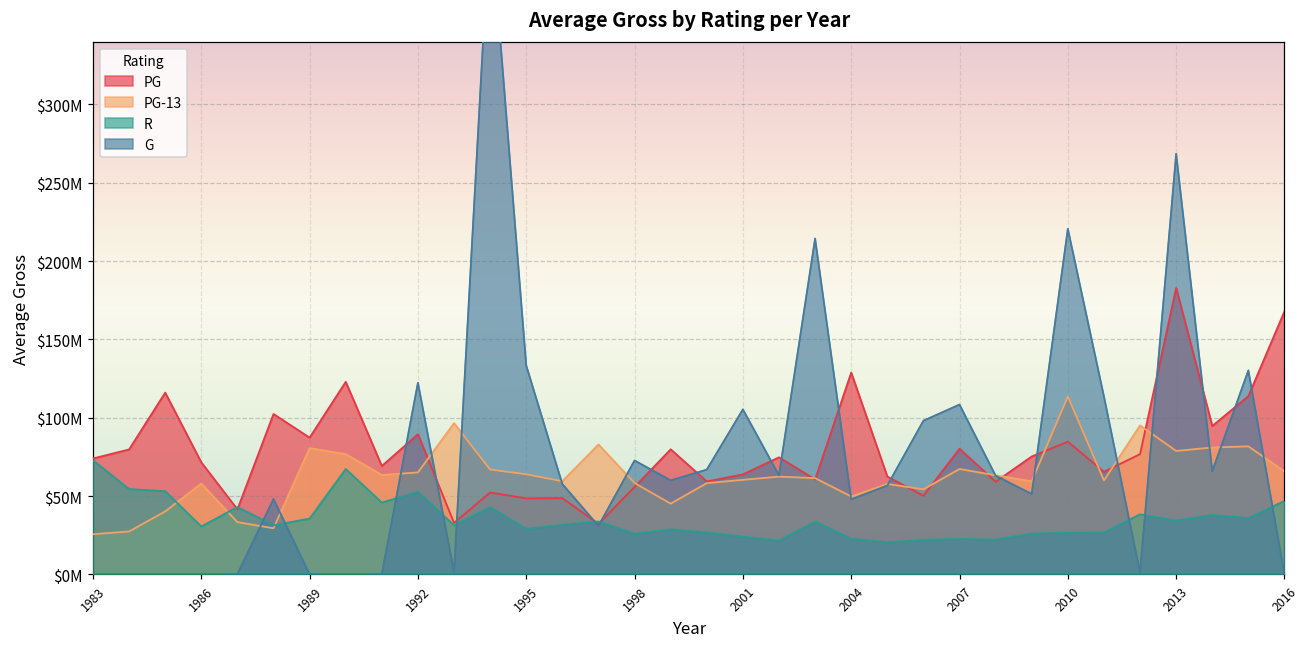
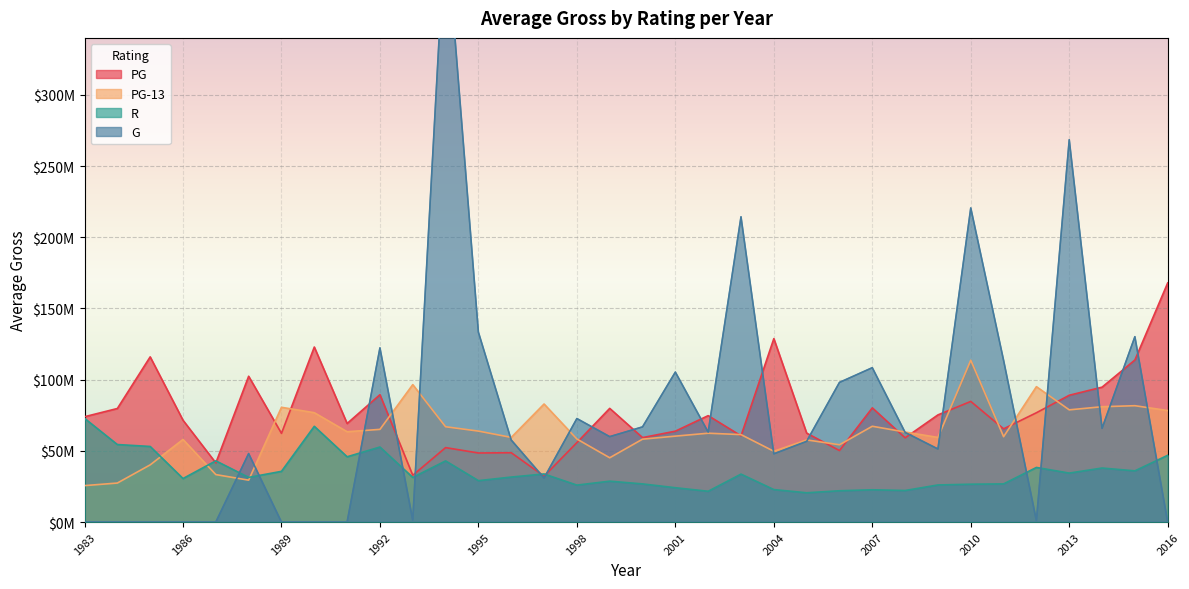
  {
    "PG": {
      "1986": "$72000000",
-     "1989": "$87000000",
+     "1989": "$62000000",
      "1992": "$89000000",
      "1995": "$49000000",
      "1998": "$56000000",
      "2001": "$64000000",
      "2004": "$129000000",
      "2007": "$80000000",
      "2010": "$85000000",
-     "2013": "$183000000",
+     "2013": "$89000000",
      "2016": "$168000000"
    },
    "PG-13": {
      "1983": "$26000000",
      "1986": "$58000000",
      "1989": "$81000000",
      "1992": "$65000000",
      "1995": "$64000000",
      "1998": "$58000000",
      "2001": "$60000000",
      "2007": "$67000000",
      "2010": "$114000000",
      "2013": "$79000000",
-     "2016": "$66000000"
+     "2016": "$78000000"
    }
  }
